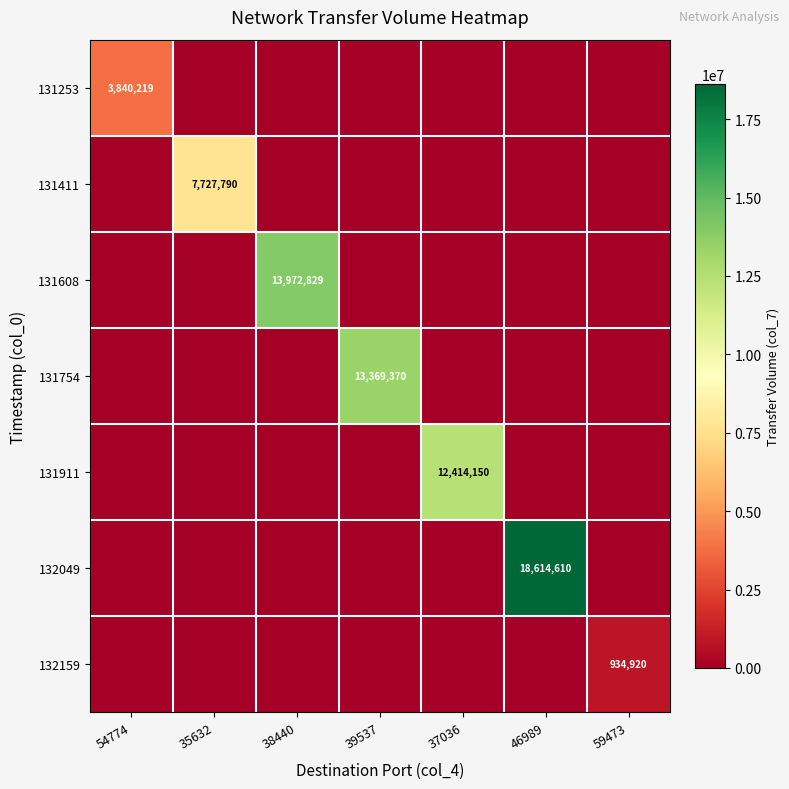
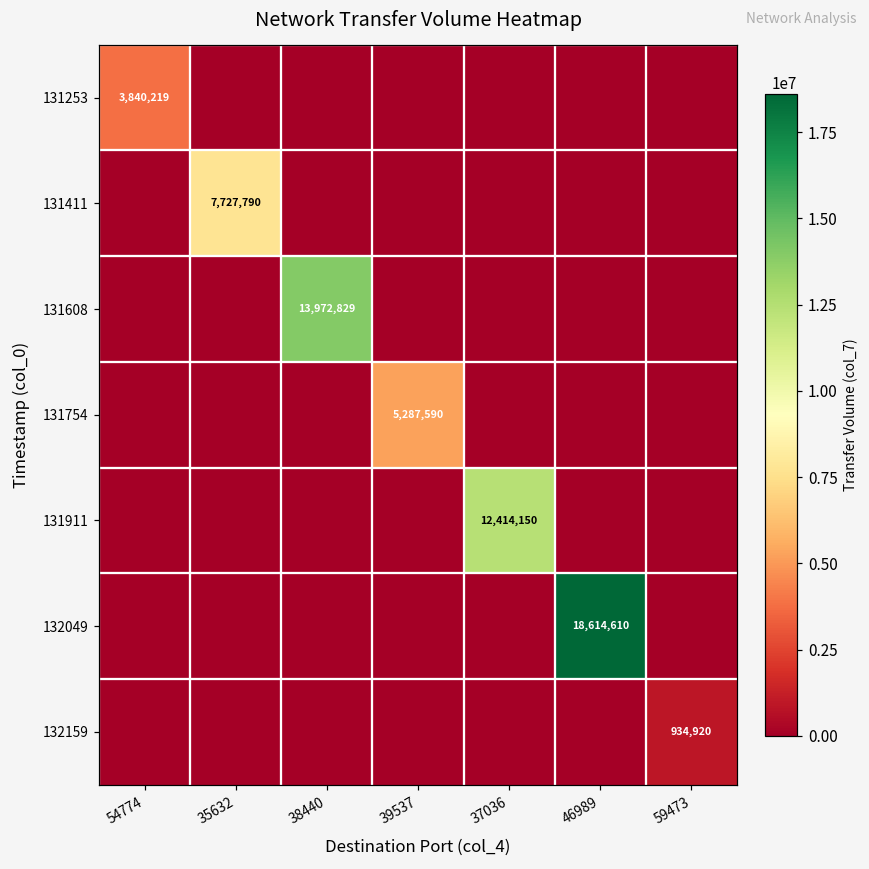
  {
    "131253": {
      "54774": "3,840,219"
    },
    "131411": {
      "35632": "7,727,790"
    },
    "131608": {
      "38440": "13,972,829"
    },
    "131754": {
-     "39537": "13,369,370"
+     "39537": "5,287,590"
    },
    "131911": {
      "37036": "12,414,150"
    },
    "132049": {
      "46989": "18,614,610"
    },
    "132159": {
      "59473": "934,920"
    }
  }
